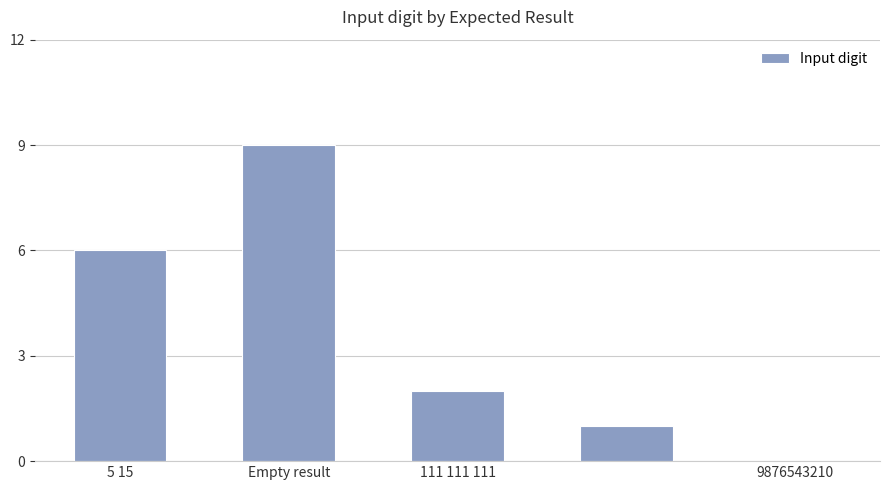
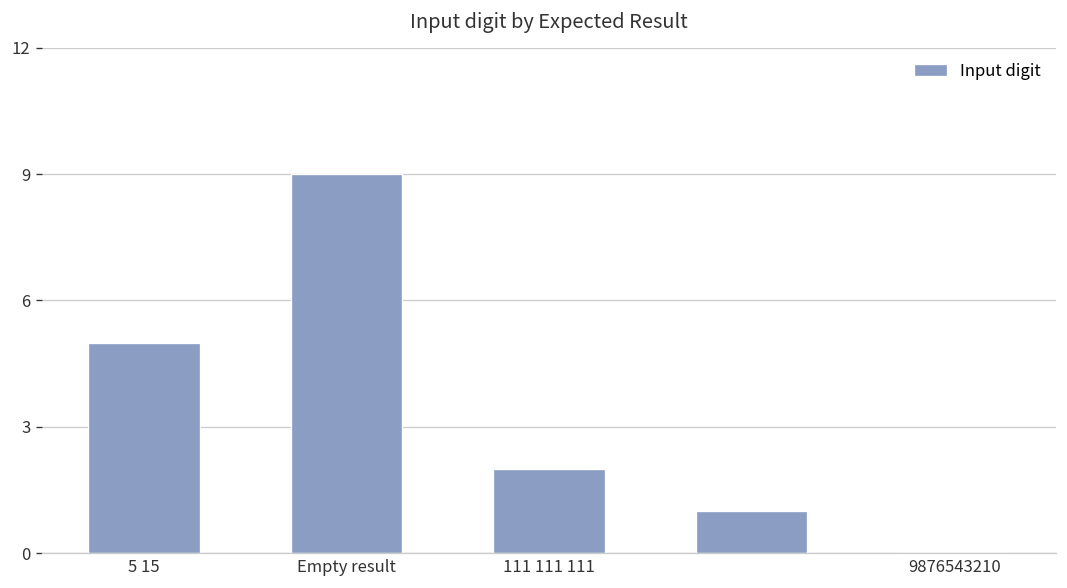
  {
-   "5 15": 6,
+   "5 15": 5,
    "Empty result": 9,
    "111 111 111": 2,
    "9876543210": 0
  }
